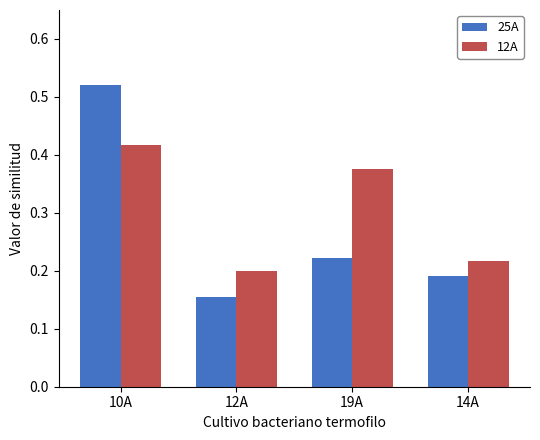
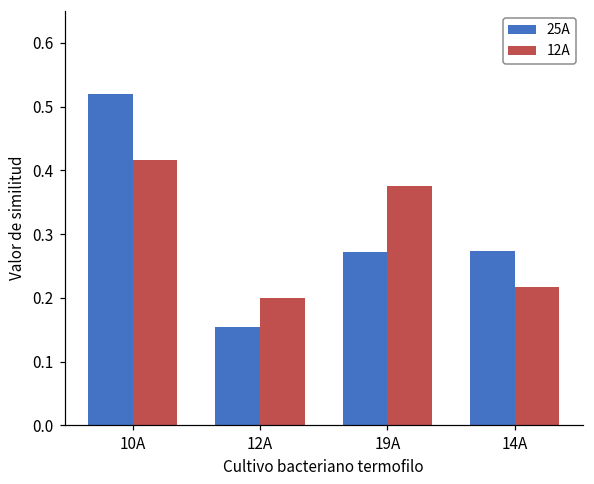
  {
    "25A": {
      "10A": 0.52,
      "12A": 0.15,
-     "19A": 0.22,
-     "14A": 0.19
+     "19A": 0.27,
+     "14A": 0.27
    },
    "12A": {
      "10A": 0.42,
      "12A": 0.20,
      "19A": 0.38,
      "14A": 0.22
    }
  }
